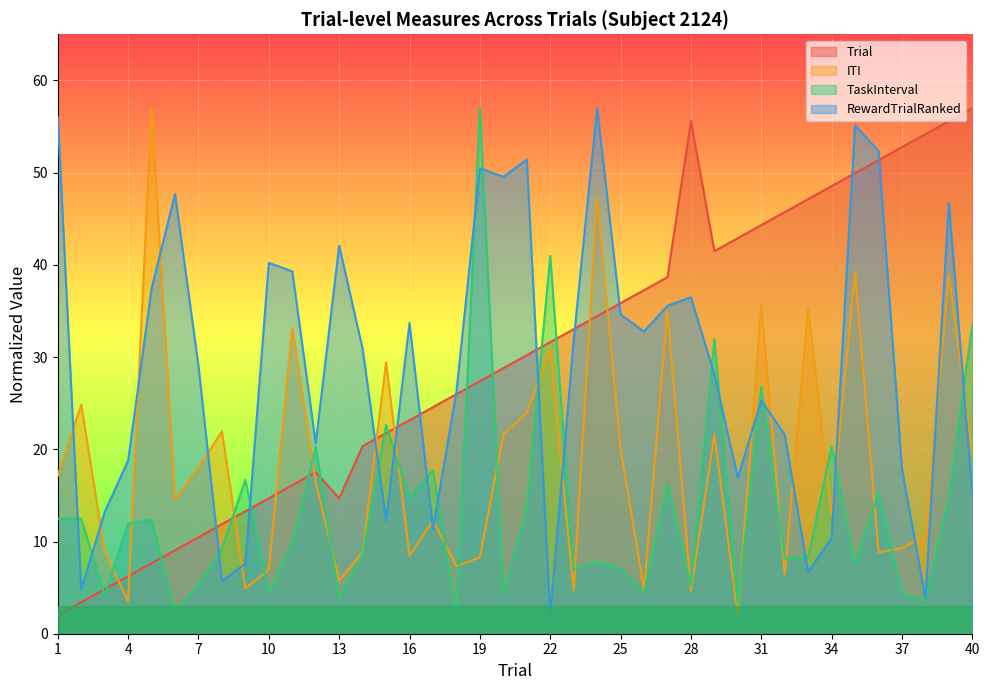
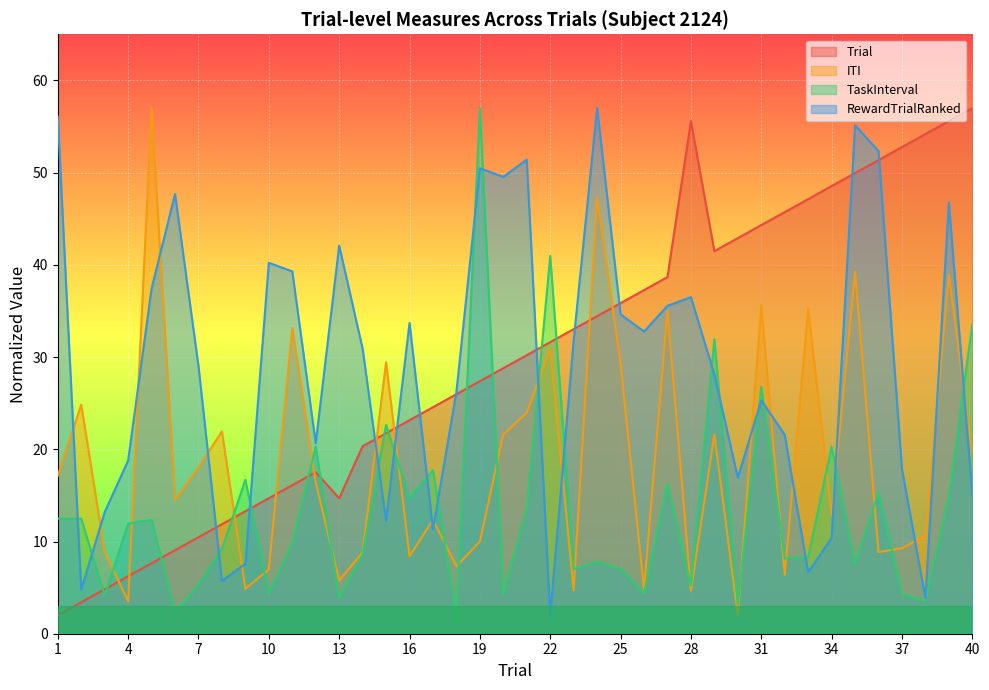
  {
    "Trial": {
      "4": 6,
      "7": 10,
      "10": 15,
      "13": 15,
      "16": 23,
      "19": 27,
      "22": 32,
      "25": 36,
      "28": 56,
      "31": 44,
      "34": 49,
      "37": 53,
      "40": 57
    },
    "ITI": {
      "1": 17,
      "4": 4,
      "7": 18,
      "10": 7,
      "13": 6,
      "16": 8,
-     "19": 8,
+     "19": 10,
      "22": 31,
-     "25": 20,
+     "25": 29,
      "28": 5,
      "31": 36,
      "34": 13,
      "37": 9,
      "40": 20
    },
    "TaskInterval": {
      "1": 12,
      "4": 12,
      "7": 5,
      "10": 4,
      "13": 4,
      "16": 15,
      "19": 57,
      "22": 41,
      "25": 7,
      "28": 5,
      "31": 27,
      "34": 20,
      "37": 4,
      "40": 34
    },
    "RewardTrialRanked": {
      "1": 56,
      "4": 19,
      "7": 29,
      "10": 40,
      "13": 42,
      "16": 34,
      "19": 50,
      "25": 35,
      "28": 36,
      "31": 25,
      "34": 10,
      "37": 18,
      "40": 15
    }
  }
